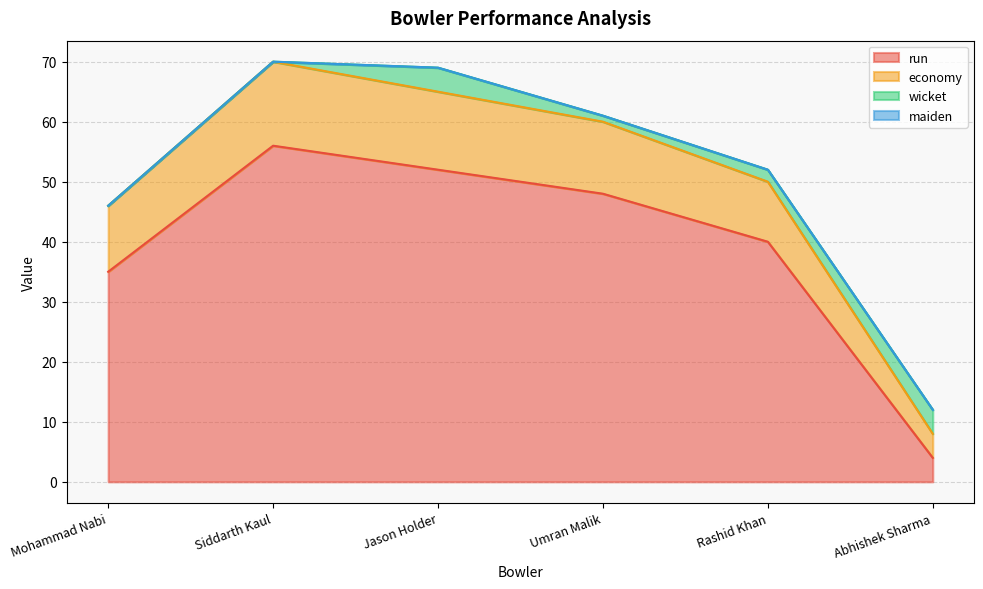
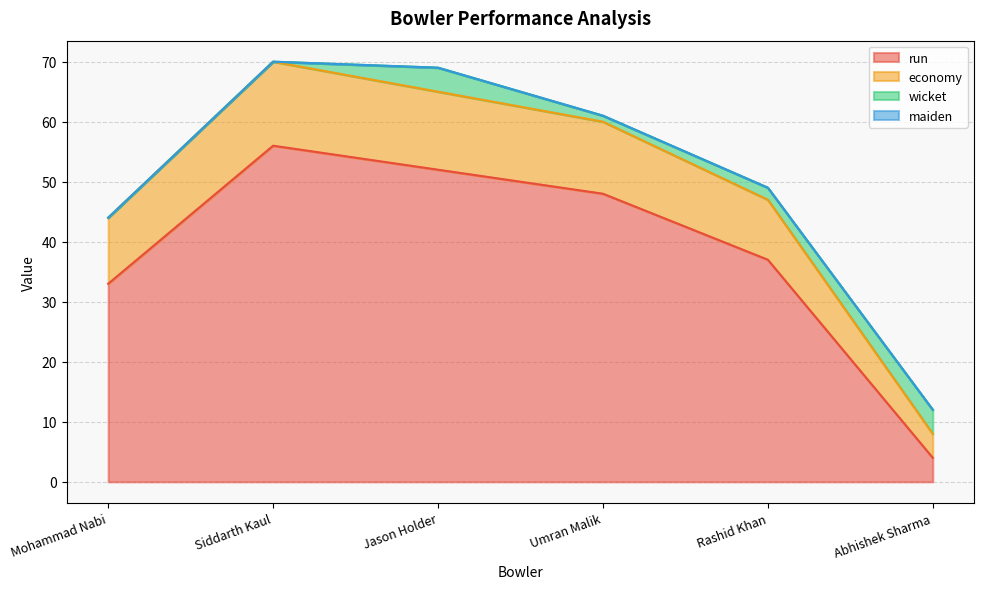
  {
    "run": {
-     "Mohammad Nabi": 35,
+     "Mohammad Nabi": 33,
      "Siddarth Kaul": 56,
      "Jason Holder": 52,
      "Umran Malik": 48,
-     "Rashid Khan": 40,
+     "Rashid Khan": 37,
      "Abhishek Sharma": 4
    },
    "economy": {
      "Jason Holder": 13,
      "Umran Malik": 12,
      "Rashid Khan": 10,
      "Abhishek Sharma": 4
    }
  }
